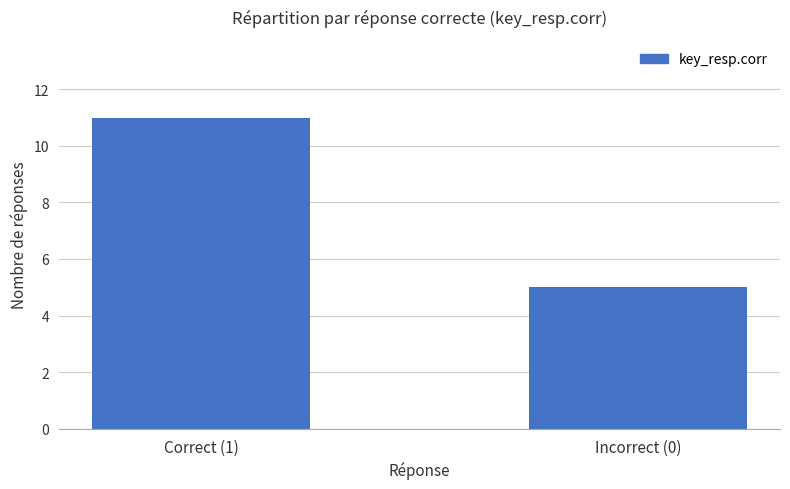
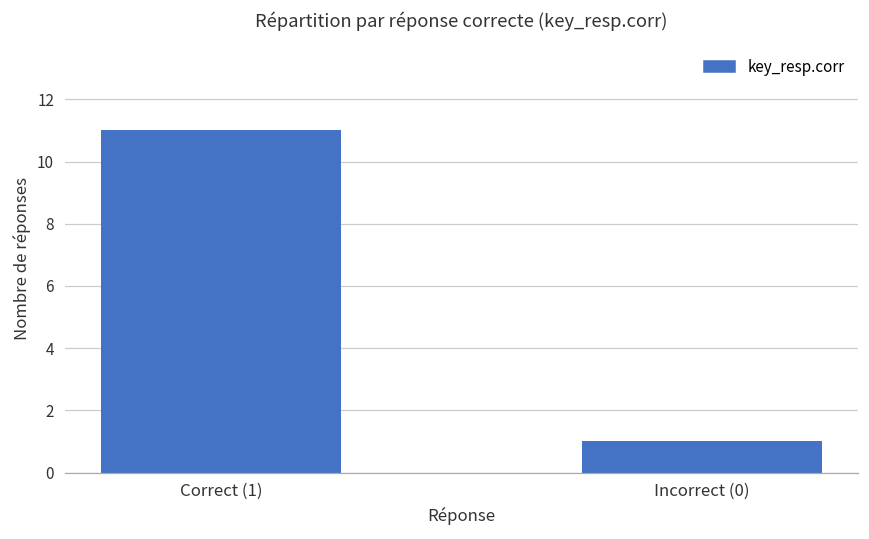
  {
    "Correct (1)": 11,
-   "Incorrect (0)": 5
+   "Incorrect (0)": 1
  }
